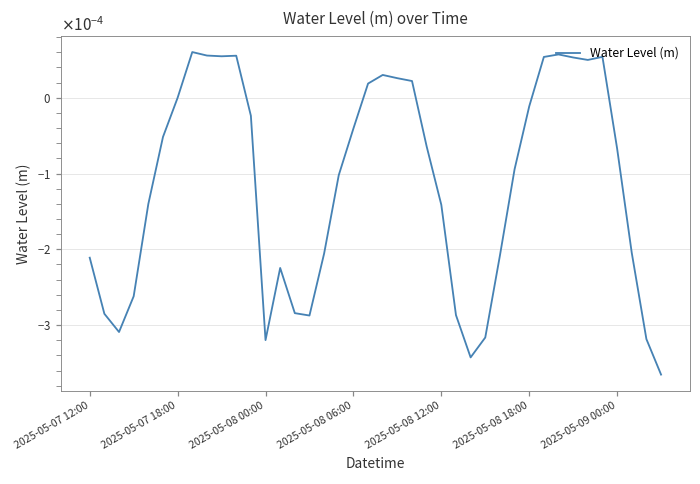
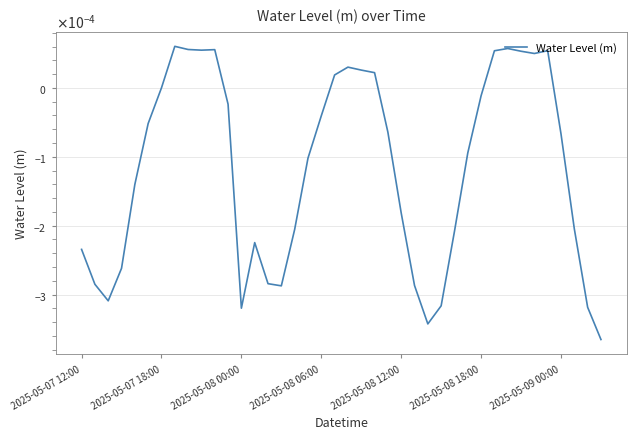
  {
-   "2025-05-07 12:00": -0.00021,
+   "2025-05-07 12:00": -0.00023,
    "2025-05-07 18:00": 0.00000,
    "2025-05-08 00:00": -0.00032,
    "2025-05-08 06:00": -0.00004,
-   "2025-05-08 12:00": -0.00014,
+   "2025-05-08 12:00": -0.00018,
    "2025-05-08 18:00": -0.00001,
    "2025-05-09 00:00": -0.00007
  }
